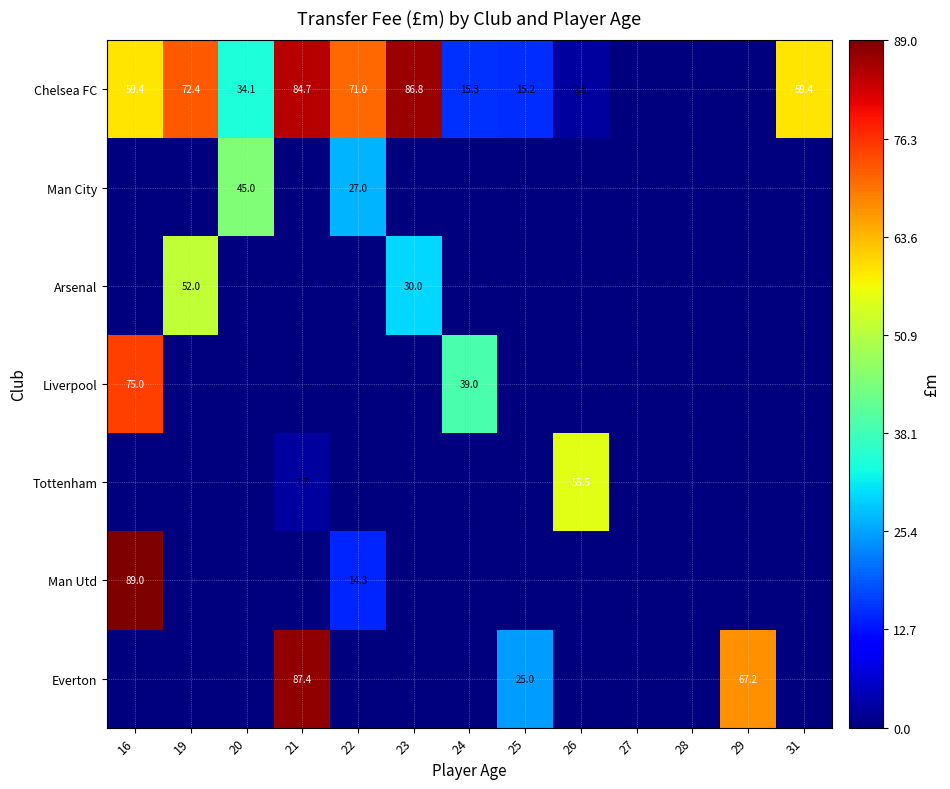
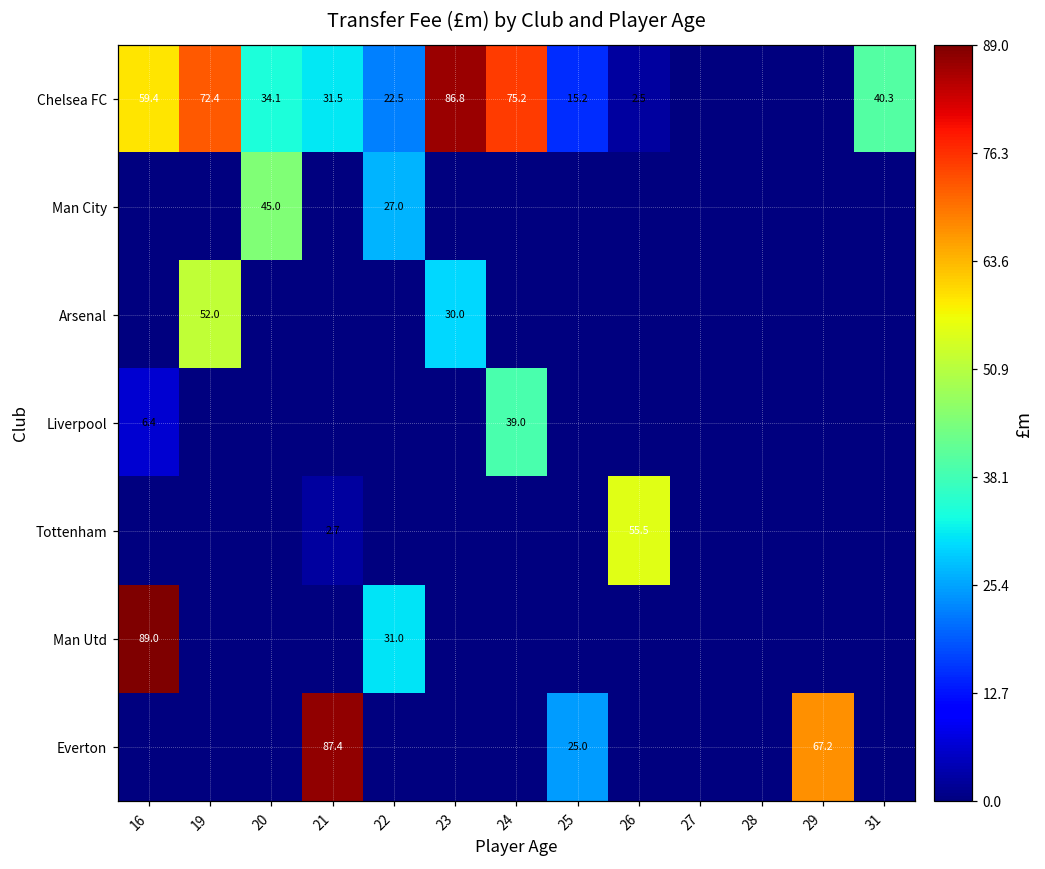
  {
    "Chelsea FC": {
      "16": 59.4,
      "19": 72.4,
      "20": 34.1,
-     "21": 84.7,
-     "22": 71.0,
+     "21": 31.5,
+     "22": 22.5,
      "23": 86.8,
-     "24": 15.3,
+     "24": 75.2,
      "25": 15.2,
      "26": 2.5,
-     "31": 59.4
+     "31": 40.3
    },
    "Man City": {
      "20": 45.0,
      "22": 27.0
    },
    "Arsenal": {
      "19": 52.0,
      "23": 30.0
    },
    "Liverpool": {
-     "16": 75.0,
+     "16": 6.4,
      "24": 39.0
    },
    "Tottenham": {
      "21": 2.7,
      "26": 55.5
    },
    "Man Utd": {
      "16": 89.0,
-     "22": 14.3
+     "22": 31.0
    },
    "Everton": {
      "21": 87.4,
      "25": 25.0,
      "29": 67.2
    }
  }
